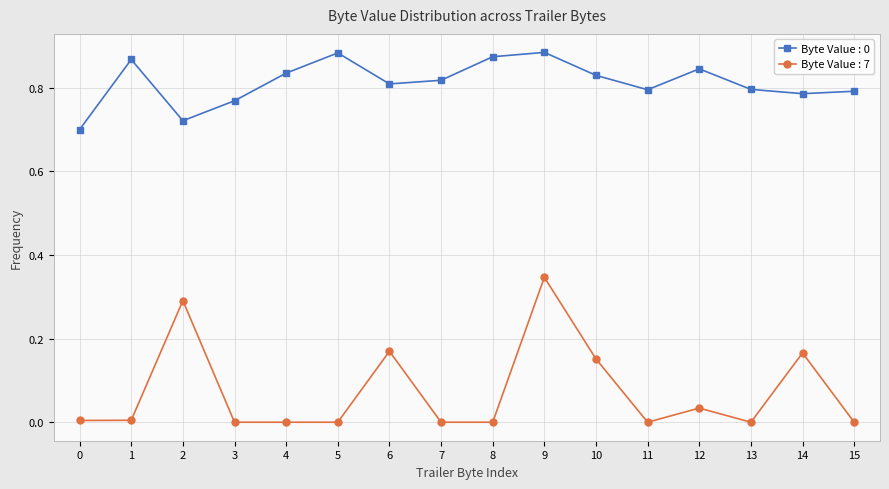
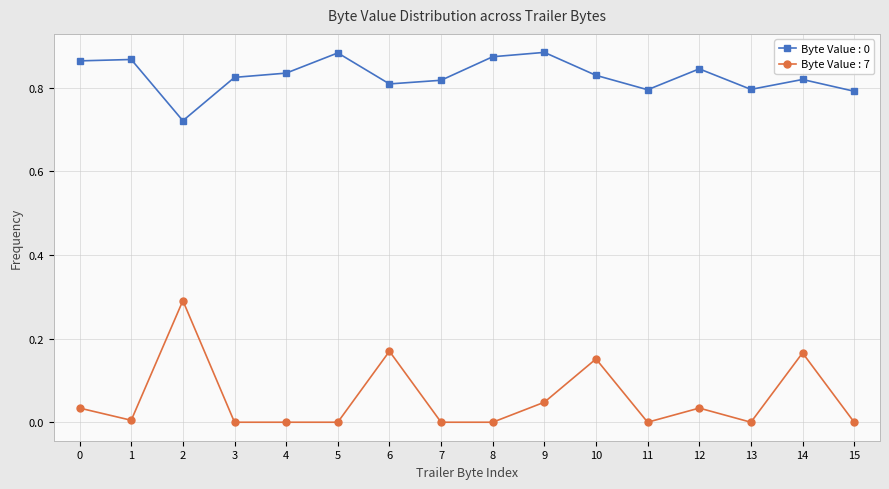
  {
    "Byte Value : 0": {
-     "0": 0.70,
+     "0": 0.86,
      "1": 0.87,
      "2": 0.72,
-     "3": 0.77,
+     "3": 0.82,
      "4": 0.83,
      "5": 0.88,
      "6": 0.81,
      "7": 0.82,
      "8": 0.87,
      "9": 0.88,
      "10": 0.83,
      "11": 0.80,
      "12": 0.85,
      "13": 0.80,
-     "14": 0.79,
+     "14": 0.82,
      "15": 0.79
    },
    "Byte Value : 7": {
-     "0": 0.00,
+     "0": 0.03,
      "1": 0.00,
      "2": 0.29,
      "3": 0.00,
      "4": 0.00,
      "5": 0.00,
      "6": 0.17,
      "7": 0.00,
      "8": 0.00,
-     "9": 0.35,
+     "9": 0.05,
      "10": 0.15,
      "11": 0.00,
      "12": 0.03,
      "13": 0.00,
      "14": 0.17,
      "15": 0.00
    }
  }
